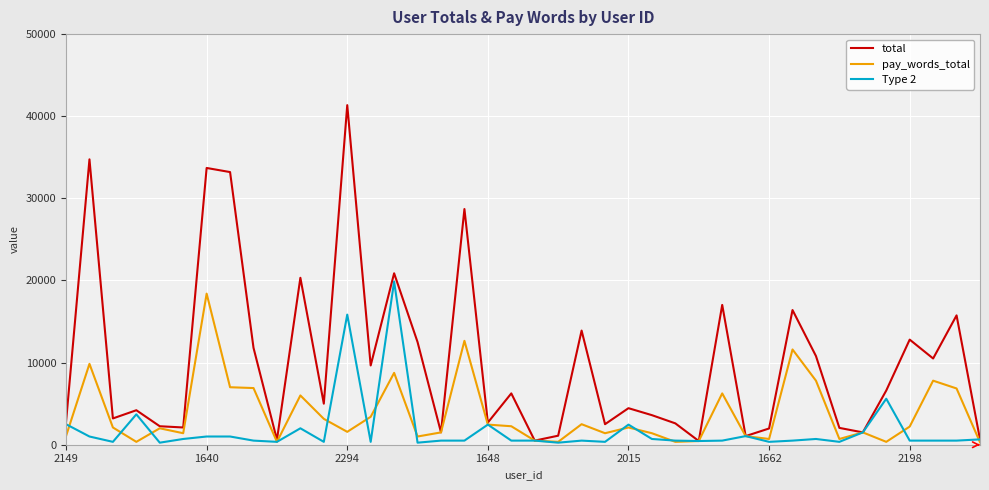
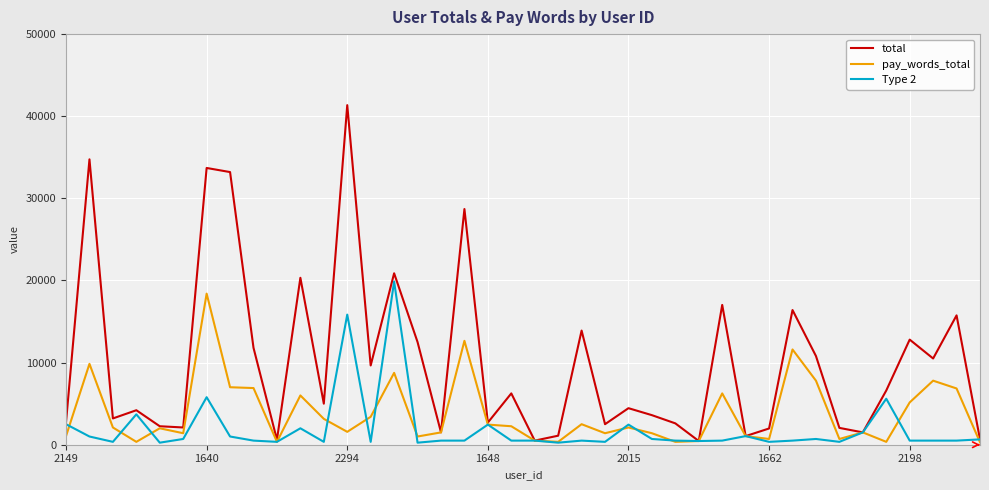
  {
    "total": {
      "1640": 34000,
      "2294": 41000,
      "2015": 4000,
      "1662": 2000,
      "2198": 13000
    },
    "pay_words_total": {
      "2149": 1000,
      "1640": 18000,
      "2294": 2000,
      "2015": 2000,
      "1662": 1000,
-     "2198": 2000
+     "2198": 5000
    },
    "Type 2": {
-     "1640": 1000,
+     "1640": 6000,
      "2294": 16000,
      "2015": 2000,
      "1662": 0,
      "2198": 1000
    }
  }
